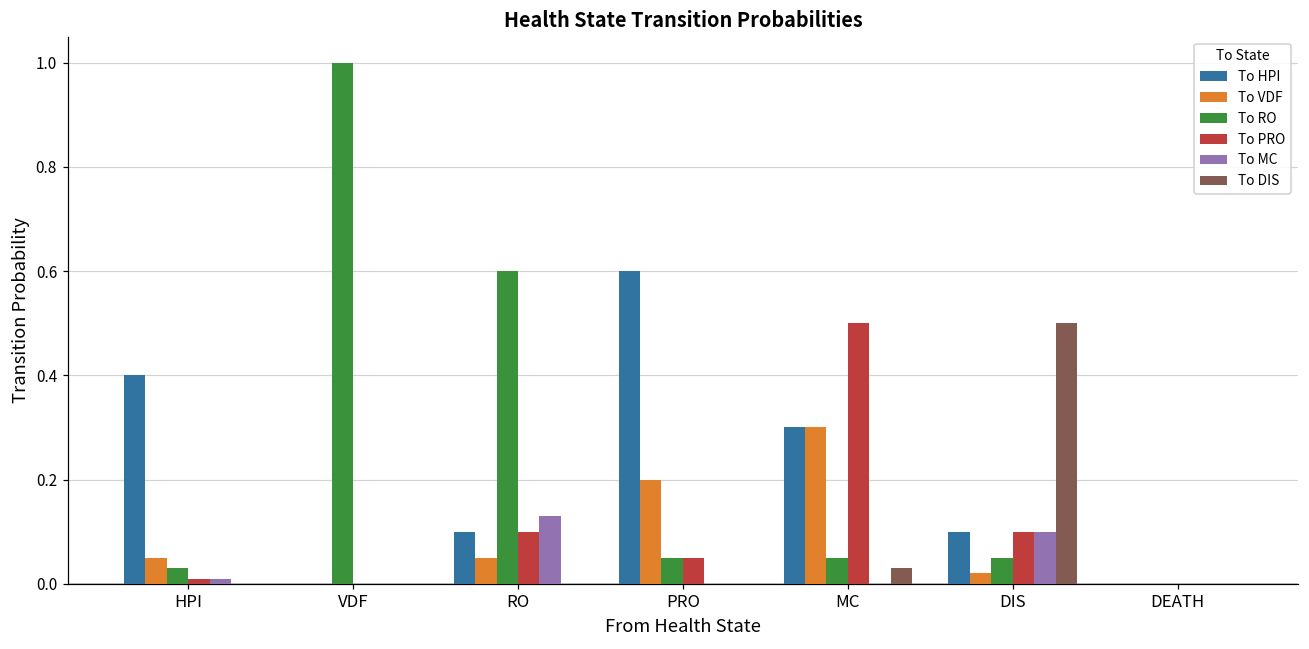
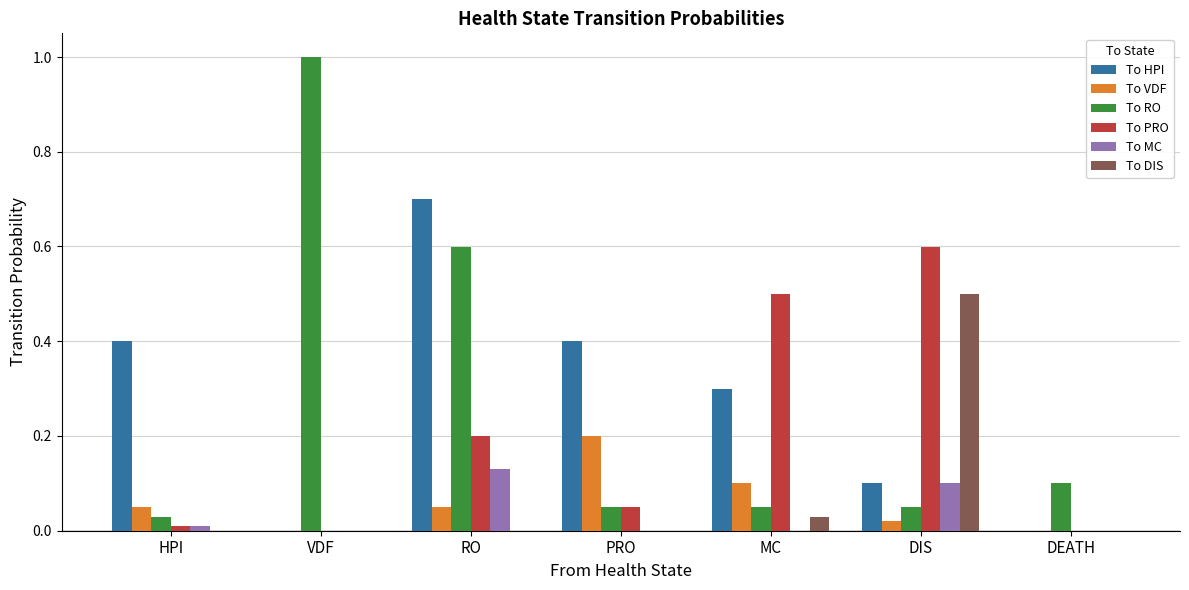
  {
    "To HPI": {
      "HPI": 0.4,
      "VDF": 0.0,
-     "RO": 0.1,
-     "PRO": 0.6,
+     "RO": 0.7,
+     "PRO": 0.4,
      "MC": 0.3,
      "DIS": 0.1,
      "DEATH": 0.0
    },
    "To VDF": {
      "HPI": 0.05,
      "VDF": 0.0,
      "RO": 0.05,
      "PRO": 0.2,
-     "MC": 0.3,
+     "MC": 0.1,
      "DIS": 0.02,
      "DEATH": 0.0
    },
    "To RO": {
      "HPI": 0.03,
      "VDF": 1.0,
      "RO": 0.6,
      "PRO": 0.05,
      "MC": 0.05,
      "DIS": 0.05,
-     "DEATH": 0.0
+     "DEATH": 0.1
    },
    "To PRO": {
      "HPI": 0.01,
      "VDF": 0.0,
-     "RO": 0.1,
+     "RO": 0.2,
      "PRO": 0.05,
      "MC": 0.5,
-     "DIS": 0.1,
+     "DIS": 0.6,
      "DEATH": 0.0
    },
    "To MC": {
      "HPI": 0.01,
      "VDF": 0.0,
      "RO": 0.13,
      "PRO": 0.0,
      "MC": 0.0,
      "DIS": 0.1,
      "DEATH": 0.0
    },
    "To DIS": {
      "HPI": 0.0,
      "VDF": 0.0,
      "RO": 0.0,
      "PRO": 0.0,
      "MC": 0.03,
      "DIS": 0.5,
      "DEATH": 0.0
    }
  }
